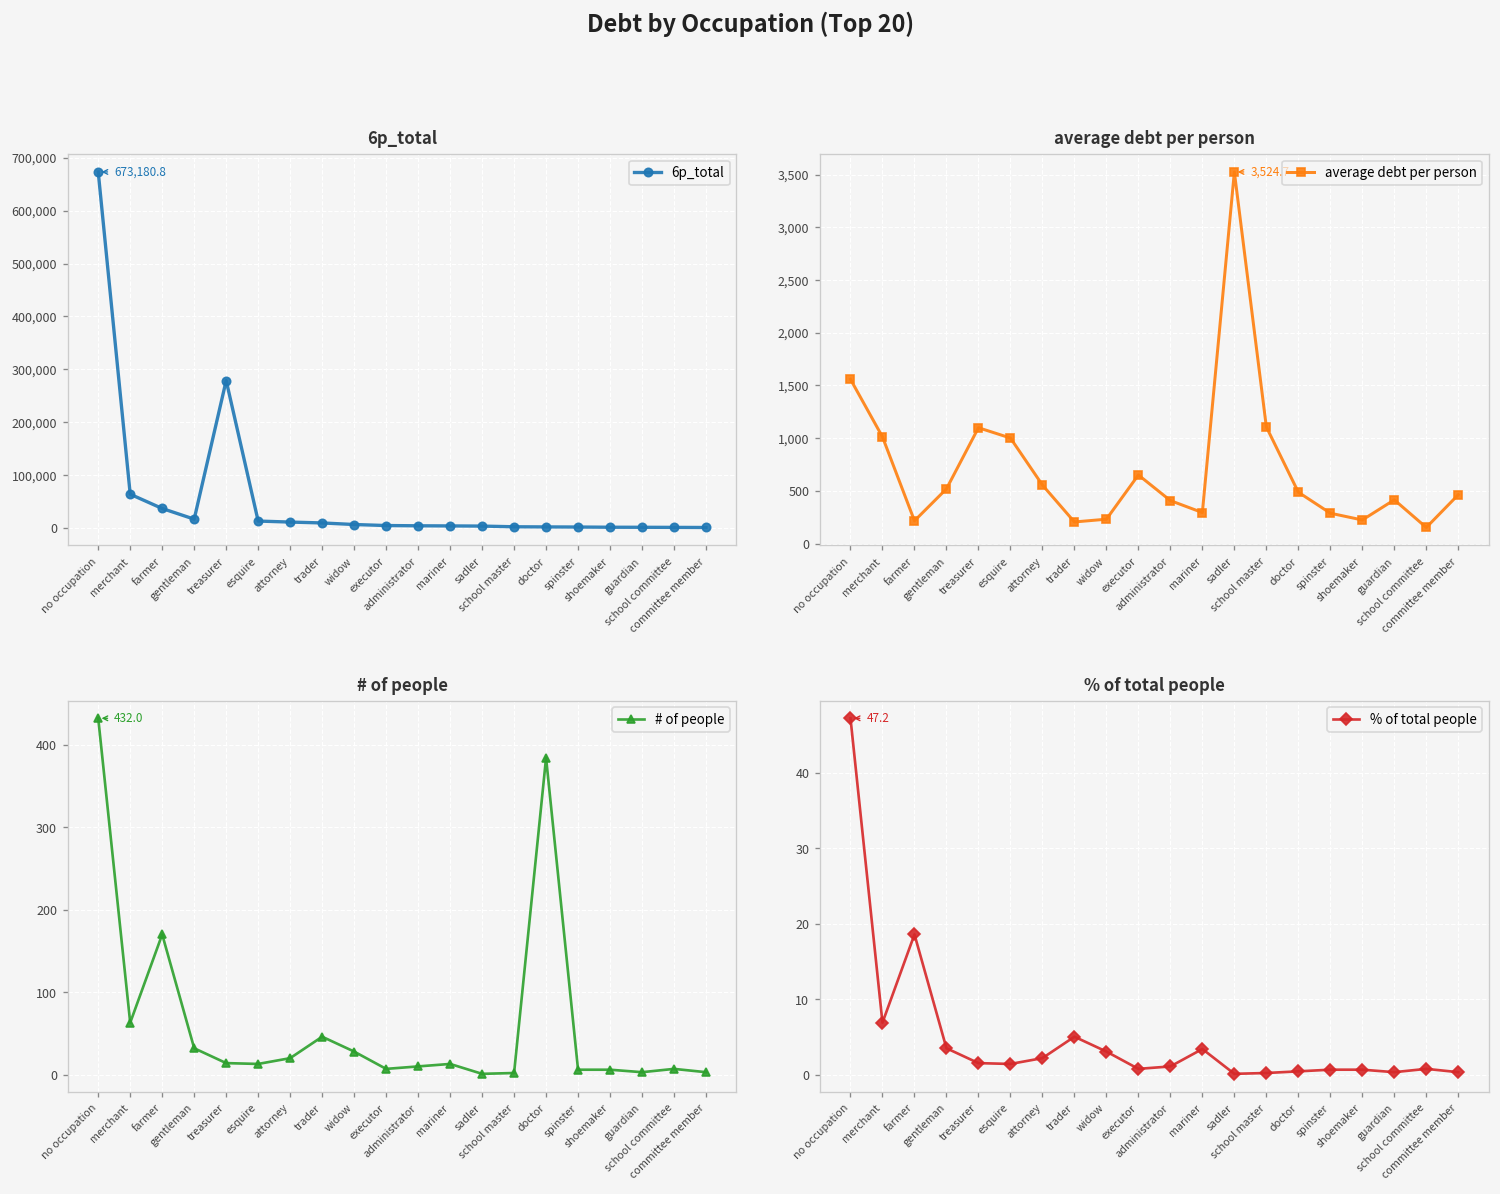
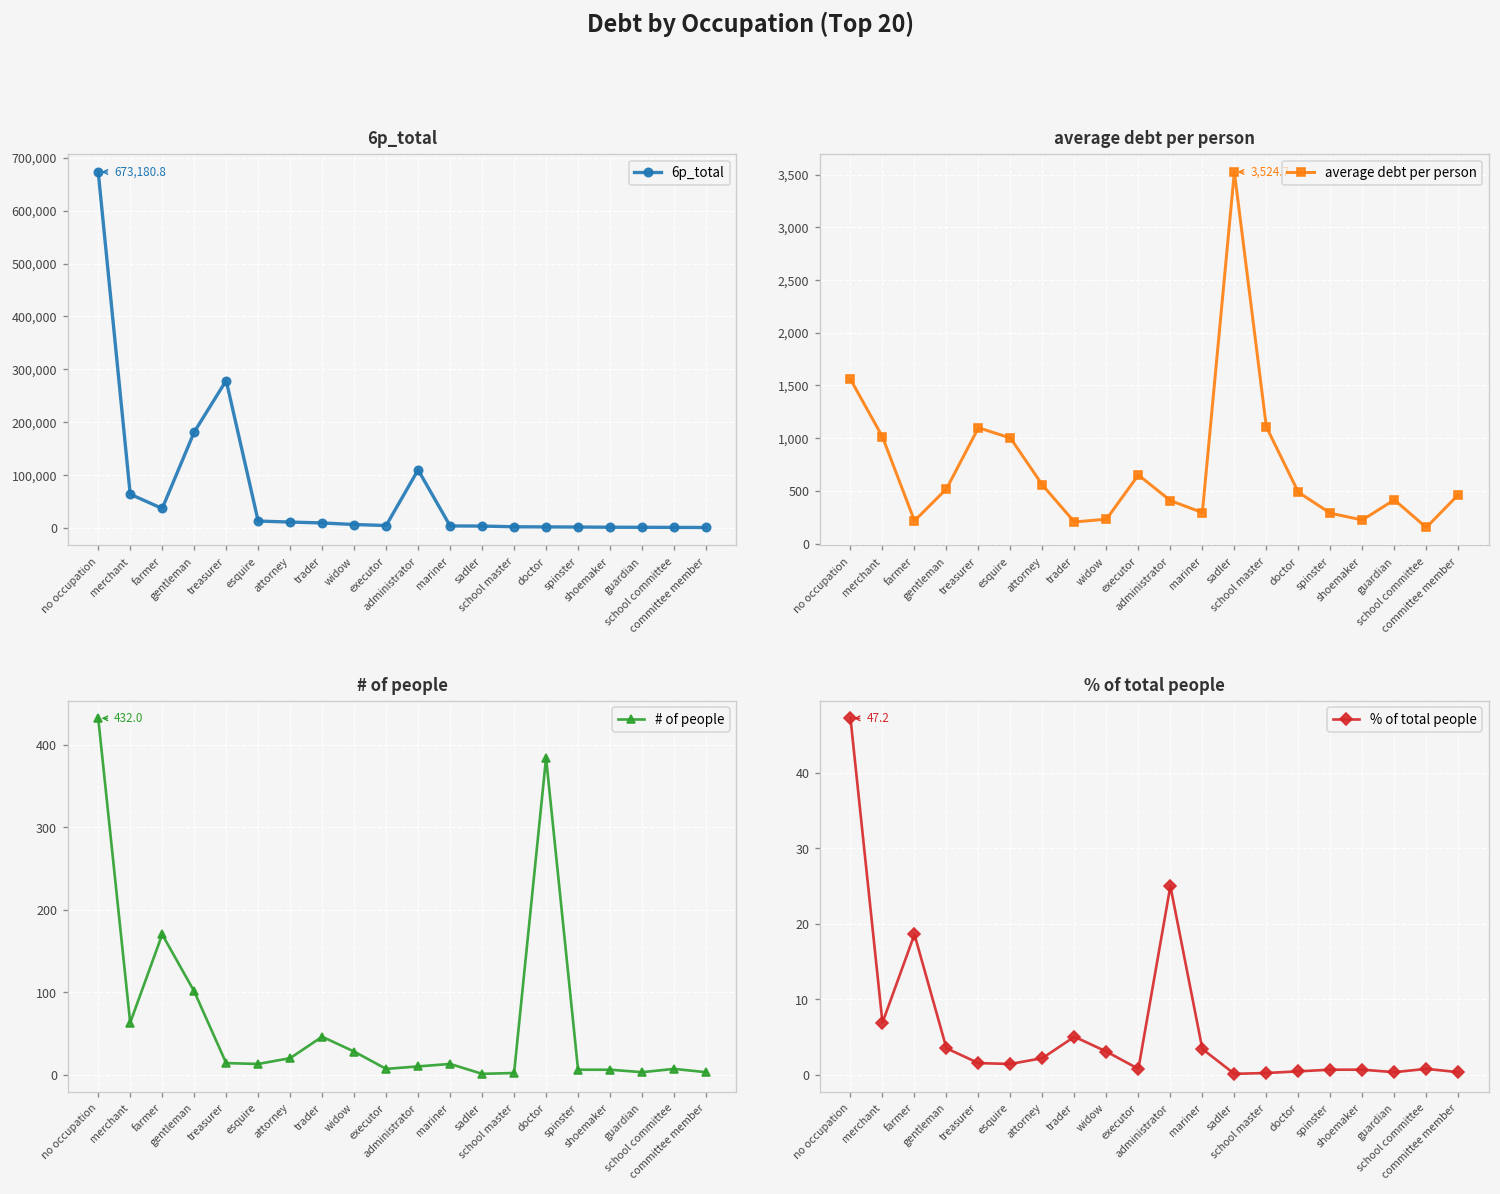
  {
    "6p_total": {
      "merchant": "60,000",
      "farmer": "40,000",
-     "gentleman": "20,000",
+     "gentleman": "180,000",
      "treasurer": "280,000",
      "esquire": "10,000",
      "attorney": "10,000",
      "trader": "10,000",
      "widow": "10,000",
      "executor": "0",
-     "administrator": "0",
+     "administrator": "110,000",
      "mariner": "0",
      "sadler": "0",
      "school master": "0",
      "doctor": "0",
      "spinster": "0",
      "shoemaker": "0",
      "guardian": "0",
      "school committee": "0",
      "committee member": "0"
    },
    "average debt per person": {
      "no occupation": "1,600",
      "merchant": "1,000",
      "farmer": "200",
      "gentleman": "500",
      "treasurer": "1,100",
      "esquire": "1,000",
      "attorney": "600",
      "trader": "200",
      "widow": "200",
      "executor": "700",
      "administrator": "400",
      "mariner": "300",
      "school master": "1,100",
      "doctor": "500",
      "spinster": "300",
      "shoemaker": "200",
      "guardian": "400",
      "school committee": "200",
      "committee member": "500"
    },
    "# of people": {
      "merchant": "60",
      "farmer": "170",
-     "gentleman": "30",
+     "gentleman": "100",
      "treasurer": "10",
      "esquire": "10",
      "attorney": "20",
      "trader": "50",
      "widow": "30",
      "executor": "10",
      "administrator": "10",
      "mariner": "10",
      "sadler": "0",
      "school master": "0",
      "doctor": "380",
      "spinster": "10",
      "shoemaker": "10",
      "guardian": "0",
      "school committee": "10",
      "committee member": "0"
    },
    "% of total people": {
      "merchant": "7",
      "farmer": "19",
      "gentleman": "4",
      "treasurer": "2",
      "esquire": "1",
      "attorney": "2",
      "trader": "5",
      "widow": "3",
      "executor": "1",
-     "administrator": "1",
+     "administrator": "25",
      "mariner": "3",
      "sadler": "0",
      "school master": "0",
      "doctor": "0",
      "spinster": "1",
      "shoemaker": "1",
      "guardian": "0",
      "school committee": "1",
      "committee member": "0"
    }
  }
